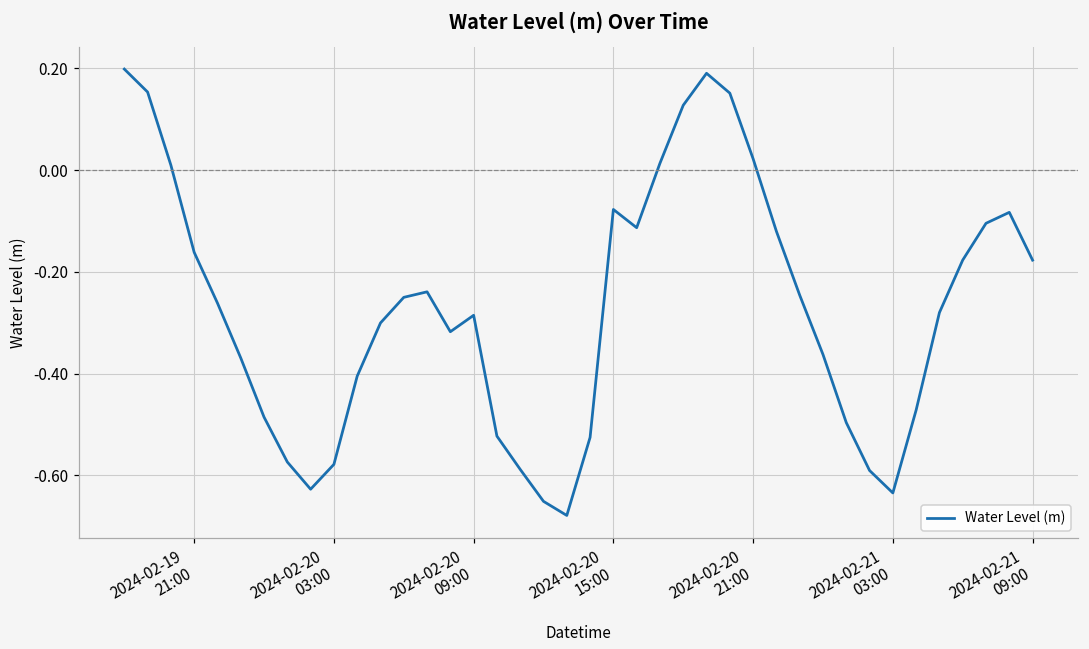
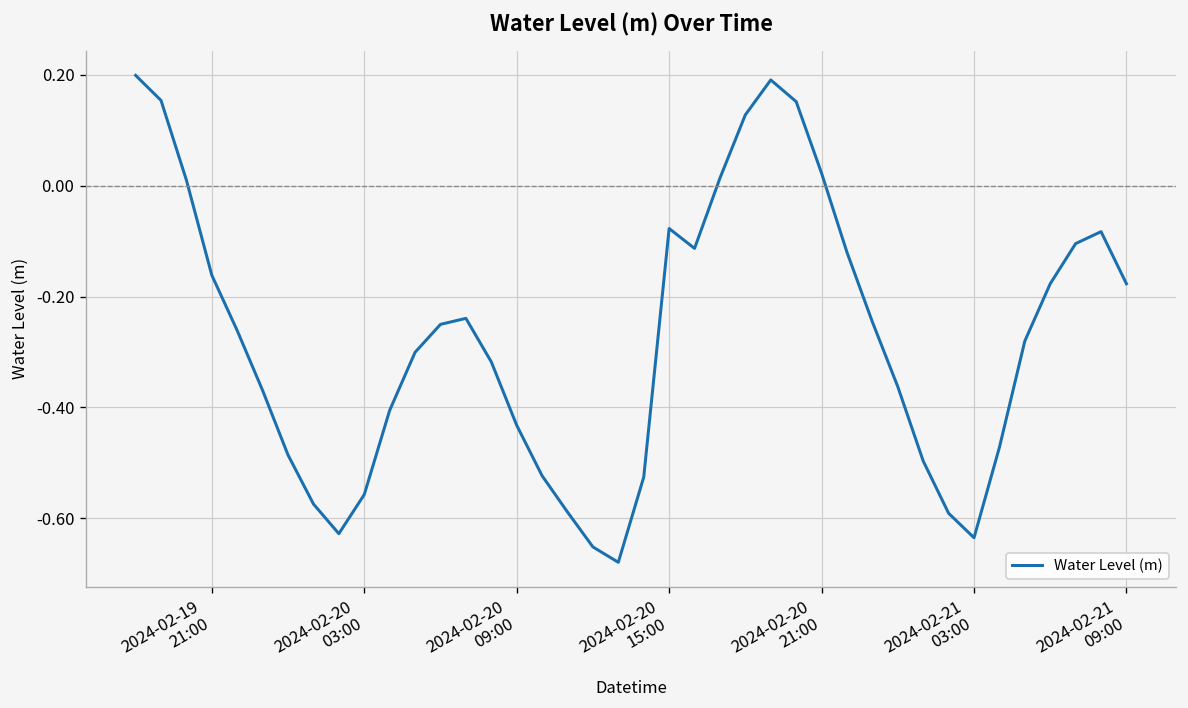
  {
    "2024-02-19 21:00": -0.16,
-   "2024-02-20 03:00": -0.58,
-   "2024-02-20 09:00": -0.29,
+   "2024-02-20 03:00": -0.56,
+   "2024-02-20 09:00": -0.43,
    "2024-02-20 15:00": -0.08,
    "2024-02-20 21:00": 0.02,
    "2024-02-21 03:00": -0.63,
    "2024-02-21 09:00": -0.18
  }
